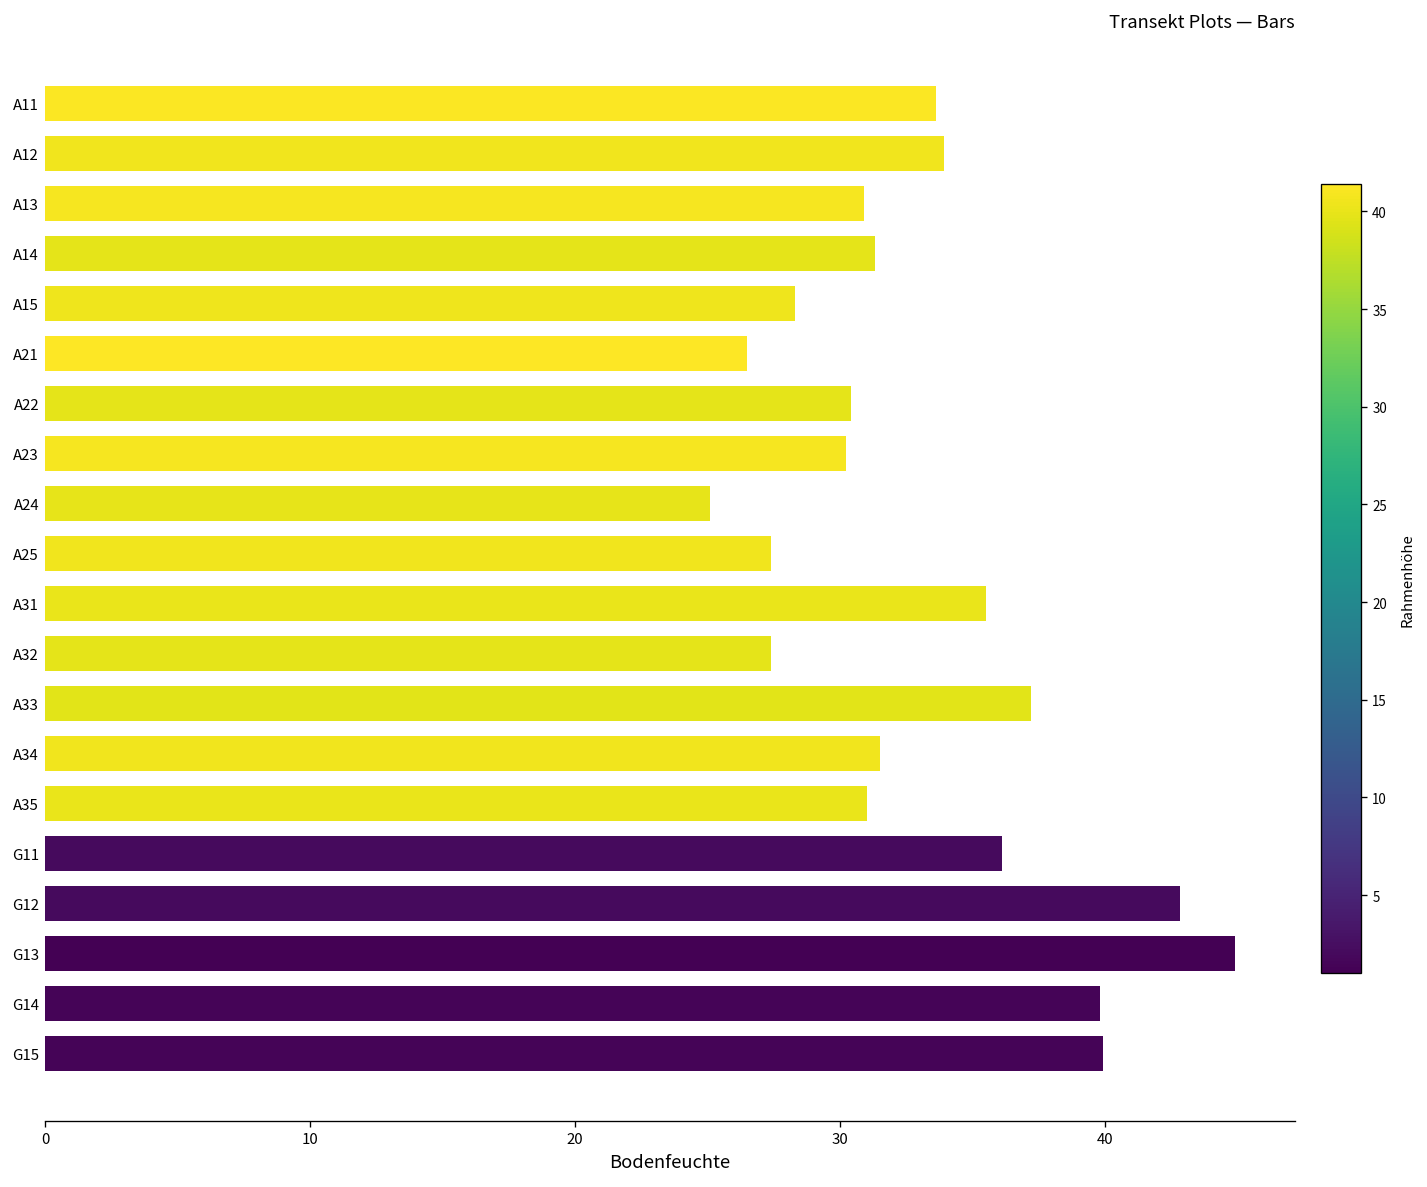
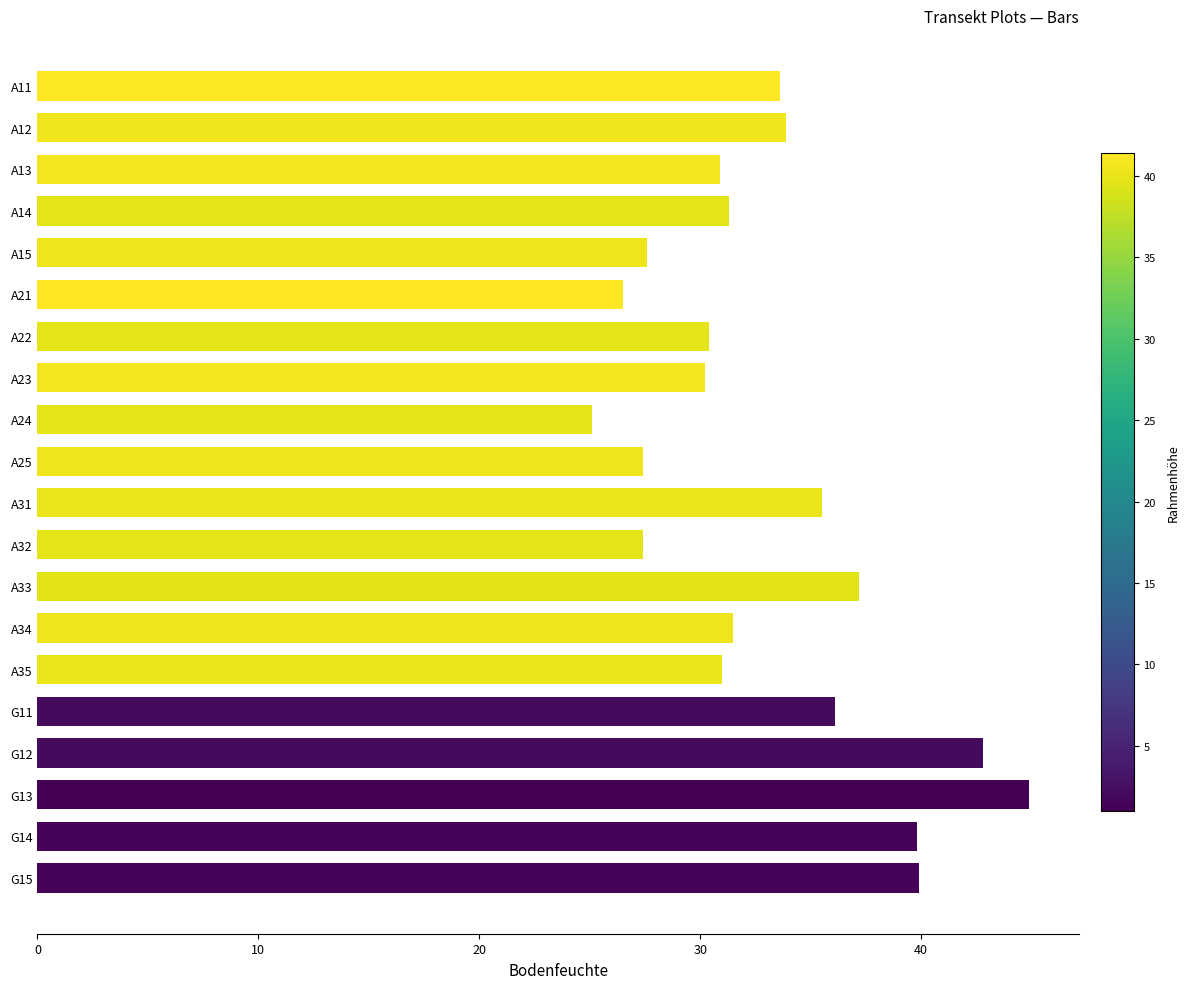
  {
    "A11": 33.6,
    "A12": 33.9,
    "A13": 30.9,
    "A14": 31.3,
-   "A15": 28.3,
+   "A15": 27.6,
    "A21": 26.5,
    "A22": 30.4,
    "A23": 30.2,
    "A24": 25.1,
    "A25": 27.4,
    "A31": 35.5,
    "A32": 27.4,
    "A33": 37.2,
    "A34": 31.5,
    "A35": 31.0,
    "G11": 36.1,
    "G12": 42.8,
    "G13": 44.9,
    "G14": 39.8,
    "G15": 39.9
  }
